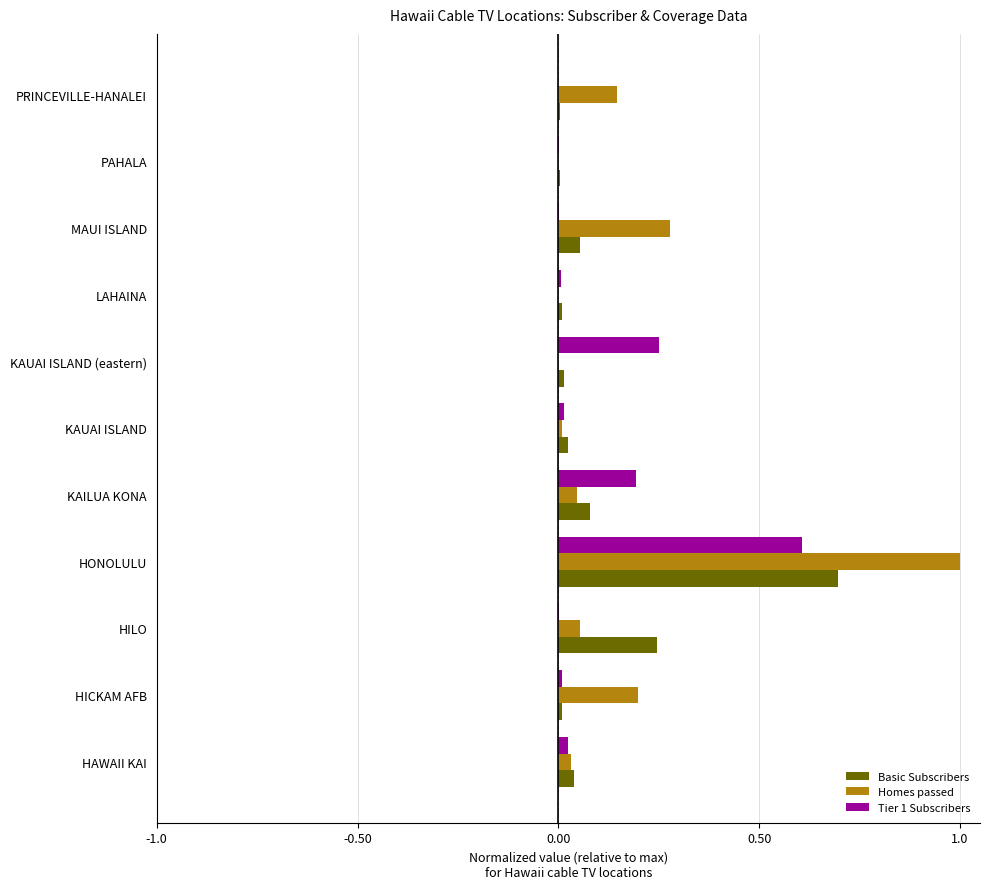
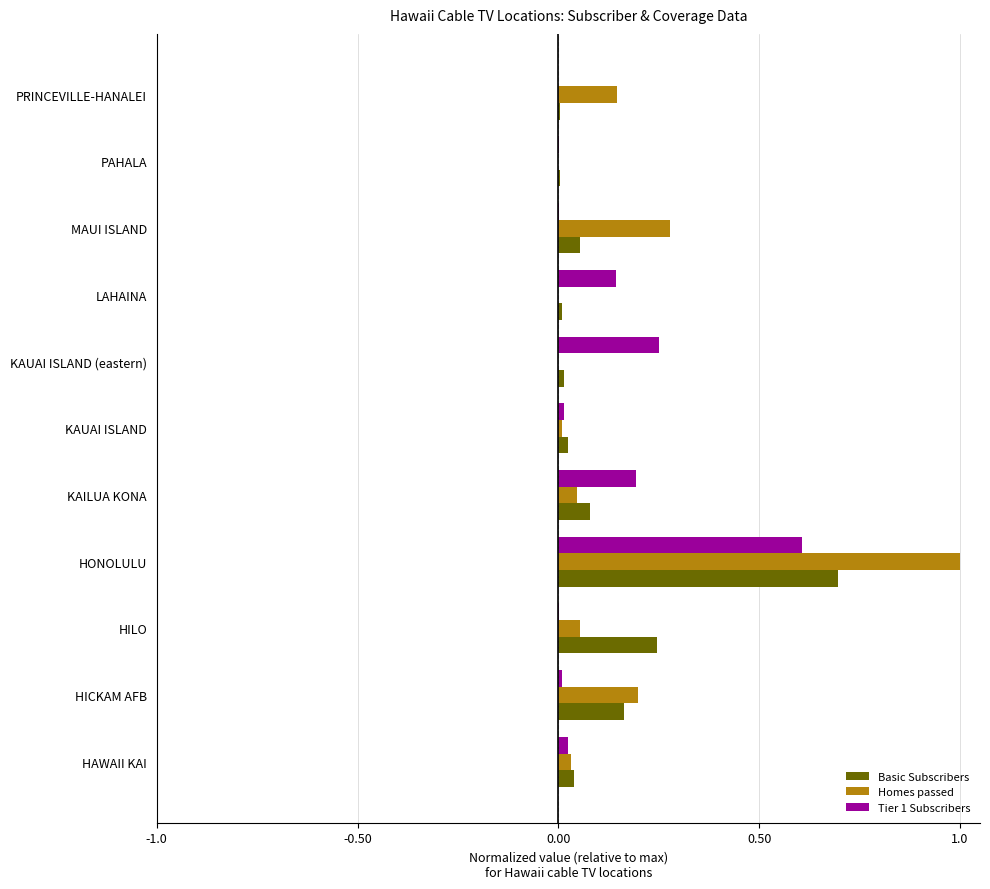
  {
    "Basic Subscribers": {
      "MAUI ISLAND": 0.05,
      "LAHAINA": 0.01,
      "KAUAI ISLAND (eastern)": 0.01,
      "KAUAI ISLAND": 0.02,
      "KAILUA KONA": 0.08,
      "HONOLULU": 0.70,
      "HILO": 0.24,
-     "HICKAM AFB": 0.01,
+     "HICKAM AFB": 0.16,
      "HAWAII KAI": 0.04
    },
    "Homes passed": {
      "PRINCEVILLE-HANALEI": 0.15,
      "PAHALA": 0.00,
      "MAUI ISLAND": 0.28,
      "LAHAINA": 0.00,
      "KAUAI ISLAND (eastern)": 0.00,
      "KAUAI ISLAND": 0.01,
      "KAILUA KONA": 0.05,
      "HONOLULU": 1.00,
      "HILO": 0.05,
      "HICKAM AFB": 0.20,
      "HAWAII KAI": 0.03
    },
    "Tier 1 Subscribers": {
      "PRINCEVILLE-HANALEI": 0.00,
-     "LAHAINA": 0.01,
+     "LAHAINA": 0.14,
      "KAUAI ISLAND (eastern)": 0.25,
      "KAUAI ISLAND": 0.01,
      "KAILUA KONA": 0.19,
      "HONOLULU": 0.61,
      "HICKAM AFB": 0.01,
      "HAWAII KAI": 0.02
    }
  }
